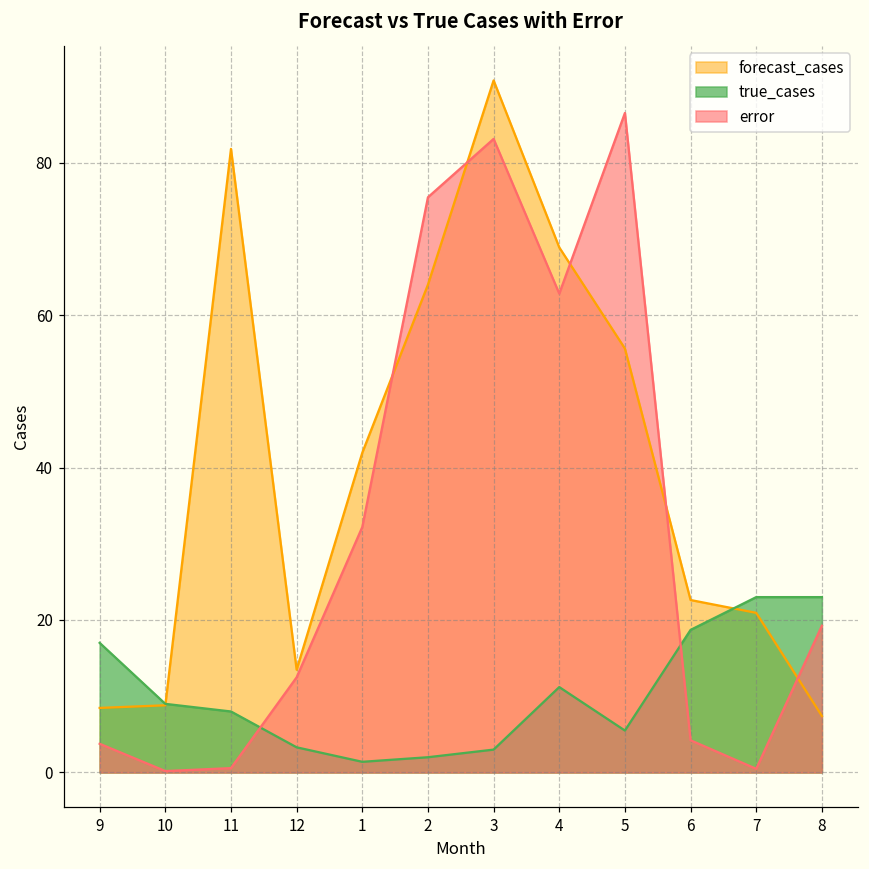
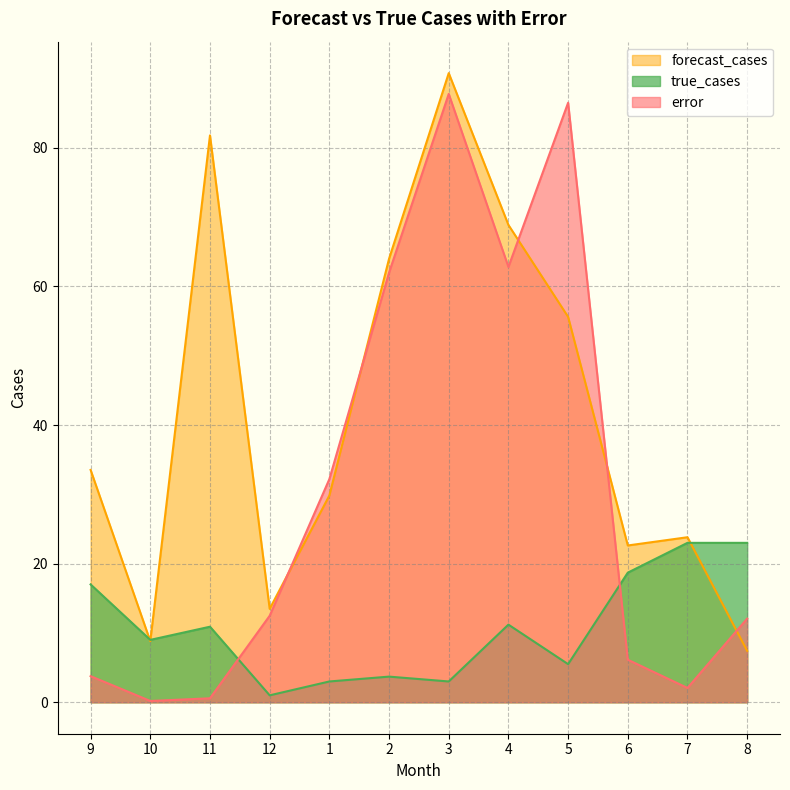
  {
    "forecast_cases": {
-     "9": 8,
+     "9": 34,
      "11": 82,
      "12": 13,
-     "1": 42,
+     "1": 30,
      "2": 64,
      "3": 91,
      "4": 69,
      "5": 56,
      "6": 23,
-     "7": 21,
+     "7": 24,
      "8": 7
    },
    "true_cases": {
      "9": 17,
-     "11": 8,
-     "12": 3,
-     "1": 1,
-     "2": 2,
+     "11": 11,
+     "12": 1,
+     "1": 3,
+     "2": 4,
      "3": 3,
      "4": 11,
      "5": 6,
      "6": 19,
      "7": 23,
      "8": 23
    },
    "error": {
      "9": 4,
      "10": 0,
      "11": 1,
      "12": 12,
      "1": 32,
-     "2": 75,
-     "3": 83,
+     "2": 62,
+     "3": 88,
      "4": 63,
      "5": 86,
-     "6": 4,
-     "7": 0,
-     "8": 19
+     "6": 6,
+     "7": 2,
+     "8": 12
    }
  }
